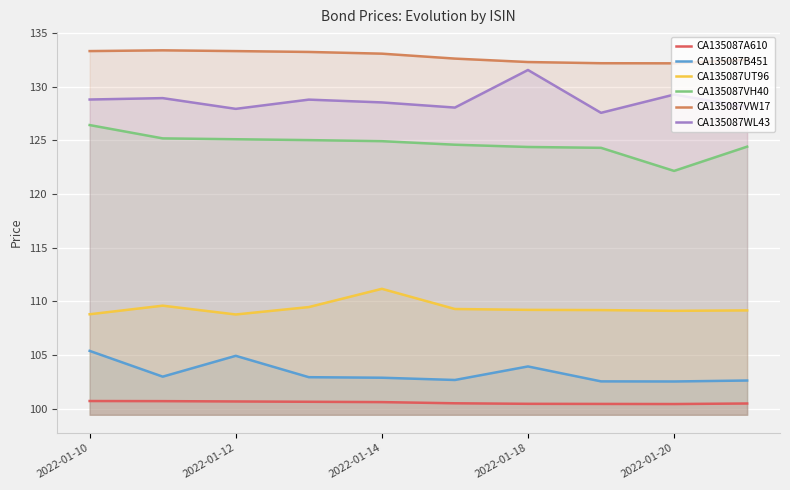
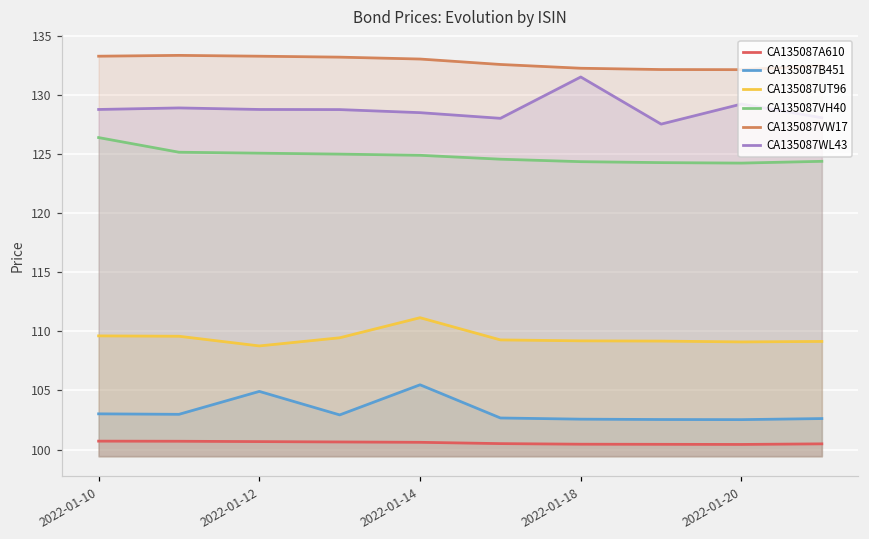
  {
    "CA135087B451": {
-     "2022-01-10": 105.4,
+     "2022-01-10": 103.0,
      "2022-01-12": 104.9,
-     "2022-01-14": 102.9,
-     "2022-01-18": 103.9,
+     "2022-01-14": 105.5,
+     "2022-01-18": 102.6,
      "2022-01-20": 102.5
    },
    "CA135087UT96": {
-     "2022-01-10": 108.8,
+     "2022-01-10": 109.6,
      "2022-01-12": 108.8,
      "2022-01-14": 111.2,
      "2022-01-18": 109.2,
      "2022-01-20": 109.1
    },
    "CA135087VH40": {
      "2022-01-10": 126.4,
      "2022-01-12": 125.1,
      "2022-01-14": 124.9,
      "2022-01-18": 124.4,
-     "2022-01-20": 122.1
+     "2022-01-20": 124.3
    },
    "CA135087WL43": {
      "2022-01-10": 128.8,
-     "2022-01-12": 127.9,
+     "2022-01-12": 128.8,
      "2022-01-14": 128.5,
      "2022-01-18": 131.5
    }
  }
